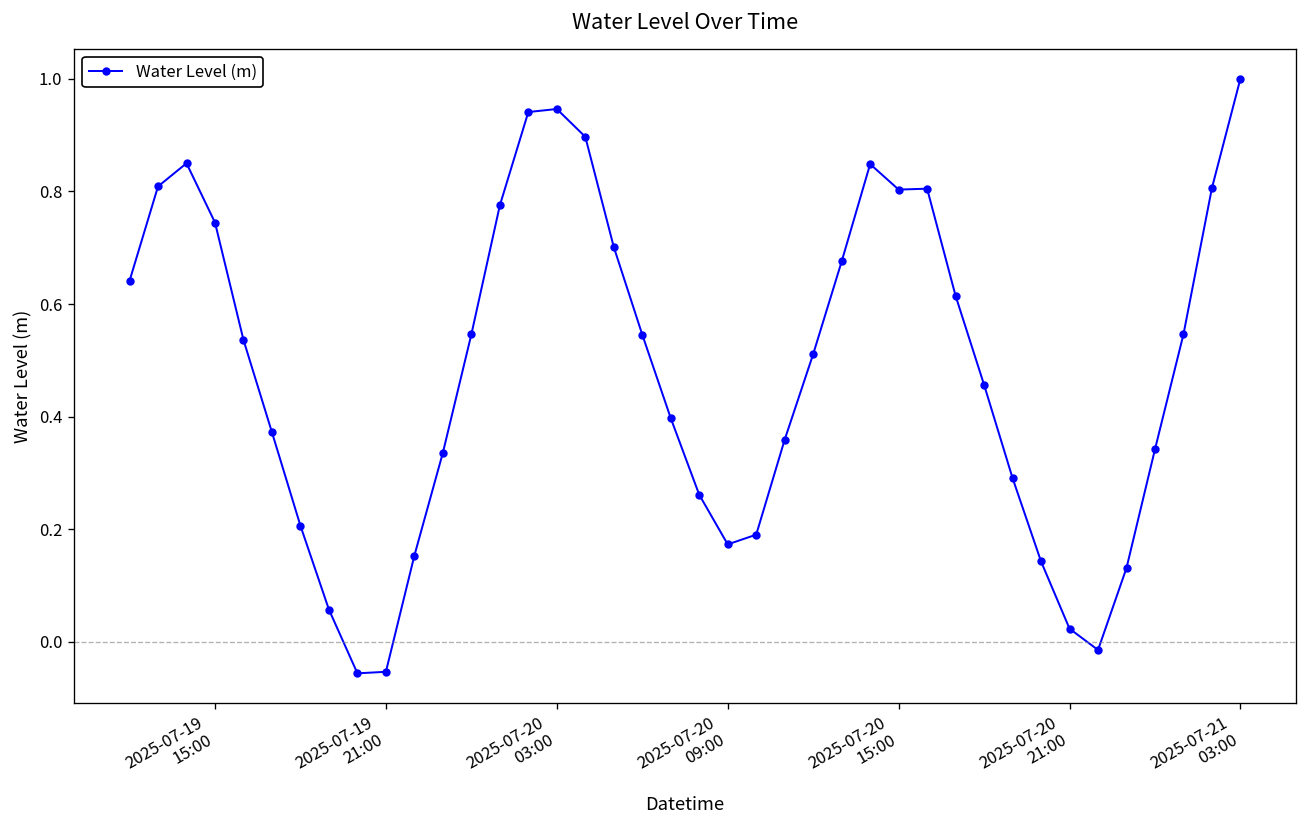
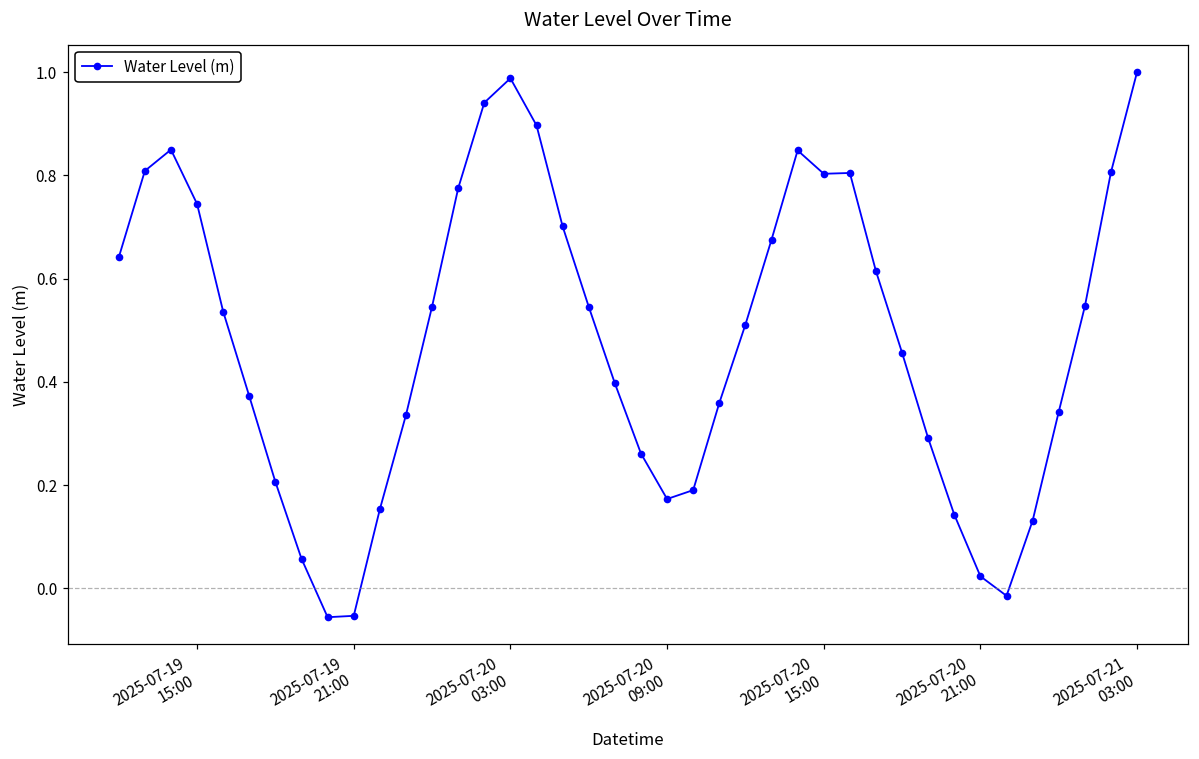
  {
    "2025-07-19 15:00": 0.74,
    "2025-07-19 21:00": -0.05,
-   "2025-07-20 03:00": 0.95,
+   "2025-07-20 03:00": 0.99,
    "2025-07-20 09:00": 0.17,
    "2025-07-20 15:00": 0.80,
    "2025-07-20 21:00": 0.02,
    "2025-07-21 03:00": 1.00
  }
